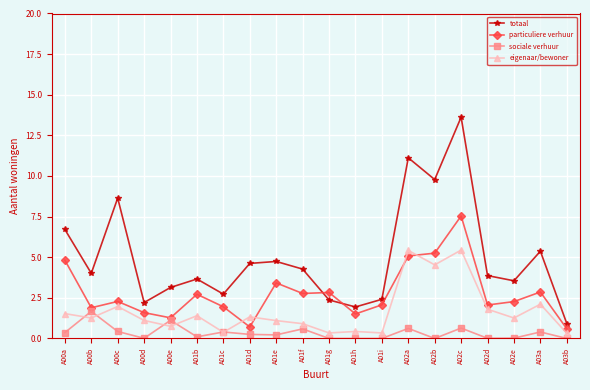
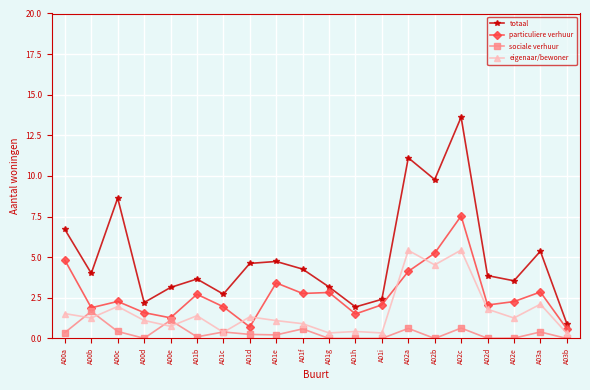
  {
    "totaal": {
      "A00a": 6.7,
      "A00b": 4.0,
      "A00c": 8.6,
      "A00d": 2.2,
      "A00e": 3.1,
      "A01b": 3.7,
      "A01c": 2.7,
      "A01d": 4.6,
      "A01e": 4.7,
      "A01f": 4.3,
-     "A01g": 2.4,
+     "A01g": 3.2,
      "A01h": 1.9,
      "A01i": 2.4,
      "A02a": 11.1,
      "A02b": 9.8,
      "A02c": 13.6,
      "A02d": 3.9,
      "A02e": 3.6,
      "A03a": 5.4,
      "A03b": 0.9
    },
    "particuliere verhuur": {
      "A00a": 4.8,
      "A00b": 1.9,
      "A00c": 2.3,
      "A00d": 1.6,
      "A01b": 2.7,
      "A01c": 2.0,
      "A01d": 0.7,
      "A01e": 3.4,
      "A01f": 2.8,
      "A01g": 2.8,
      "A01h": 1.5,
      "A01i": 2.1,
-     "A02a": 5.1,
+     "A02a": 4.1,
      "A02b": 5.3,
      "A02c": 7.5,
      "A02d": 2.1,
      "A02e": 2.3,
      "A03a": 2.9,
      "A03b": 0.6
    },
    "sociale verhuur": {
      "A00a": 0.4,
      "A00b": 1.7,
      "A00c": 0.4,
      "A00d": 0.0,
      "A01b": 0.1,
      "A01d": 0.3,
      "A01e": 0.2,
      "A01f": 0.6,
      "A01g": 0.0,
      "A01h": 0.0,
      "A01i": 0.0,
      "A02a": 0.6,
      "A02b": 0.0,
      "A02c": 0.6,
      "A02d": 0.0,
      "A02e": 0.0,
      "A03a": 0.4,
      "A03b": 0.0
    },
    "eigenaar/bewoner": {
      "A00a": 1.5,
      "A00b": 1.3,
      "A00c": 2.0,
      "A00d": 1.1,
      "A00e": 0.8,
      "A01b": 1.4,
      "A01d": 1.3,
      "A01e": 1.1,
      "A01f": 0.9,
      "A01g": 0.3,
      "A01h": 0.4,
      "A01i": 0.3,
      "A02a": 5.4,
      "A02b": 4.5,
      "A02c": 5.4,
      "A02d": 1.8,
      "A02e": 1.3,
      "A03a": 2.1,
      "A03b": 0.3
    }
  }
